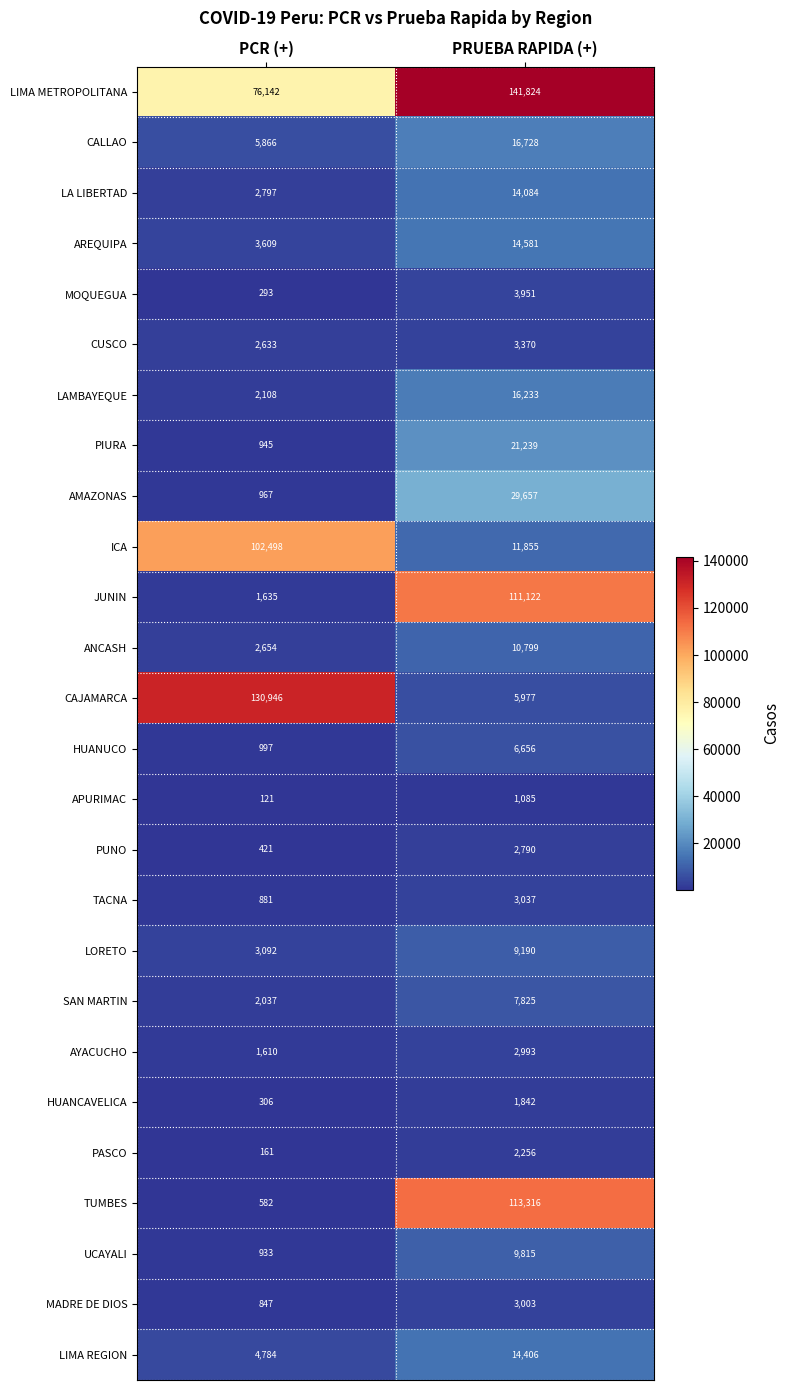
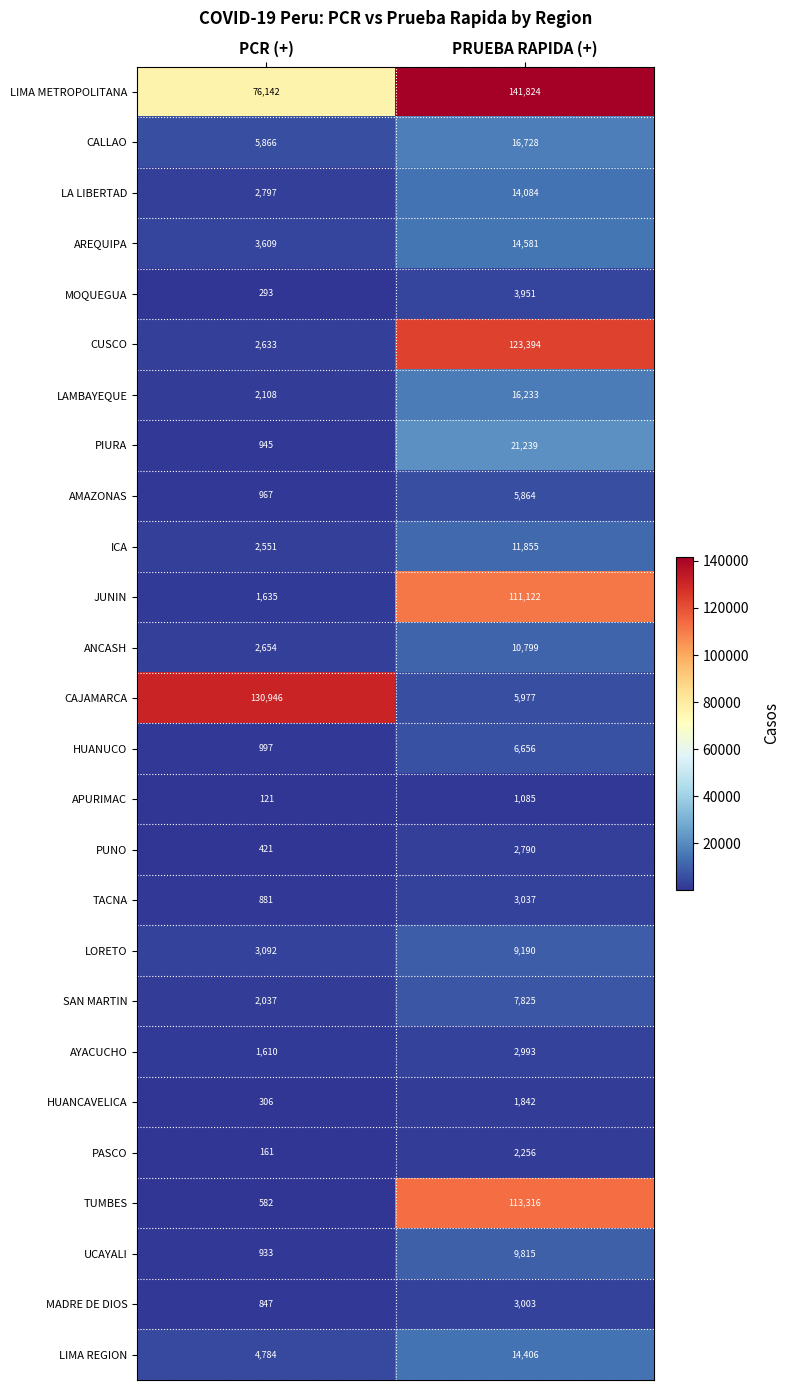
  {
    "LIMA METROPOLITANA": {
      "PCR (+)": "76,142",
      "PRUEBA RAPIDA (+)": "141,824"
    },
    "CALLAO": {
      "PCR (+)": "5,866",
      "PRUEBA RAPIDA (+)": "16,728"
    },
    "LA LIBERTAD": {
      "PCR (+)": "2,797",
      "PRUEBA RAPIDA (+)": "14,084"
    },
    "AREQUIPA": {
      "PCR (+)": "3,609",
      "PRUEBA RAPIDA (+)": "14,581"
    },
    "MOQUEGUA": {
      "PCR (+)": "293",
      "PRUEBA RAPIDA (+)": "3,951"
    },
    "CUSCO": {
      "PCR (+)": "2,633",
-     "PRUEBA RAPIDA (+)": "3,370"
+     "PRUEBA RAPIDA (+)": "123,394"
    },
    "LAMBAYEQUE": {
      "PCR (+)": "2,108",
      "PRUEBA RAPIDA (+)": "16,233"
    },
    "PIURA": {
      "PCR (+)": "945",
      "PRUEBA RAPIDA (+)": "21,239"
    },
    "AMAZONAS": {
      "PCR (+)": "967",
-     "PRUEBA RAPIDA (+)": "29,657"
+     "PRUEBA RAPIDA (+)": "5,864"
    },
    "ICA": {
-     "PCR (+)": "102,498",
+     "PCR (+)": "2,551",
      "PRUEBA RAPIDA (+)": "11,855"
    },
    "JUNIN": {
      "PCR (+)": "1,635",
      "PRUEBA RAPIDA (+)": "111,122"
    },
    "ANCASH": {
      "PCR (+)": "2,654",
      "PRUEBA RAPIDA (+)": "10,799"
    },
    "CAJAMARCA": {
      "PCR (+)": "130,946",
      "PRUEBA RAPIDA (+)": "5,977"
    },
    "HUANUCO": {
      "PCR (+)": "997",
      "PRUEBA RAPIDA (+)": "6,656"
    },
    "APURIMAC": {
      "PCR (+)": "121",
      "PRUEBA RAPIDA (+)": "1,085"
    },
    "PUNO": {
      "PCR (+)": "421",
      "PRUEBA RAPIDA (+)": "2,790"
    },
    "TACNA": {
      "PCR (+)": "881",
      "PRUEBA RAPIDA (+)": "3,037"
    },
    "LORETO": {
      "PCR (+)": "3,092",
      "PRUEBA RAPIDA (+)": "9,190"
    },
    "SAN MARTIN": {
      "PCR (+)": "2,037",
      "PRUEBA RAPIDA (+)": "7,825"
    },
    "AYACUCHO": {
      "PCR (+)": "1,610",
      "PRUEBA RAPIDA (+)": "2,993"
    },
    "HUANCAVELICA": {
      "PCR (+)": "306",
      "PRUEBA RAPIDA (+)": "1,842"
    },
    "PASCO": {
      "PCR (+)": "161",
      "PRUEBA RAPIDA (+)": "2,256"
    },
    "TUMBES": {
      "PCR (+)": "582",
      "PRUEBA RAPIDA (+)": "113,316"
    },
    "UCAYALI": {
      "PCR (+)": "933",
      "PRUEBA RAPIDA (+)": "9,815"
    },
    "MADRE DE DIOS": {
      "PCR (+)": "847",
      "PRUEBA RAPIDA (+)": "3,003"
    },
    "LIMA REGION": {
      "PCR (+)": "4,784",
      "PRUEBA RAPIDA (+)": "14,406"
    }
  }
